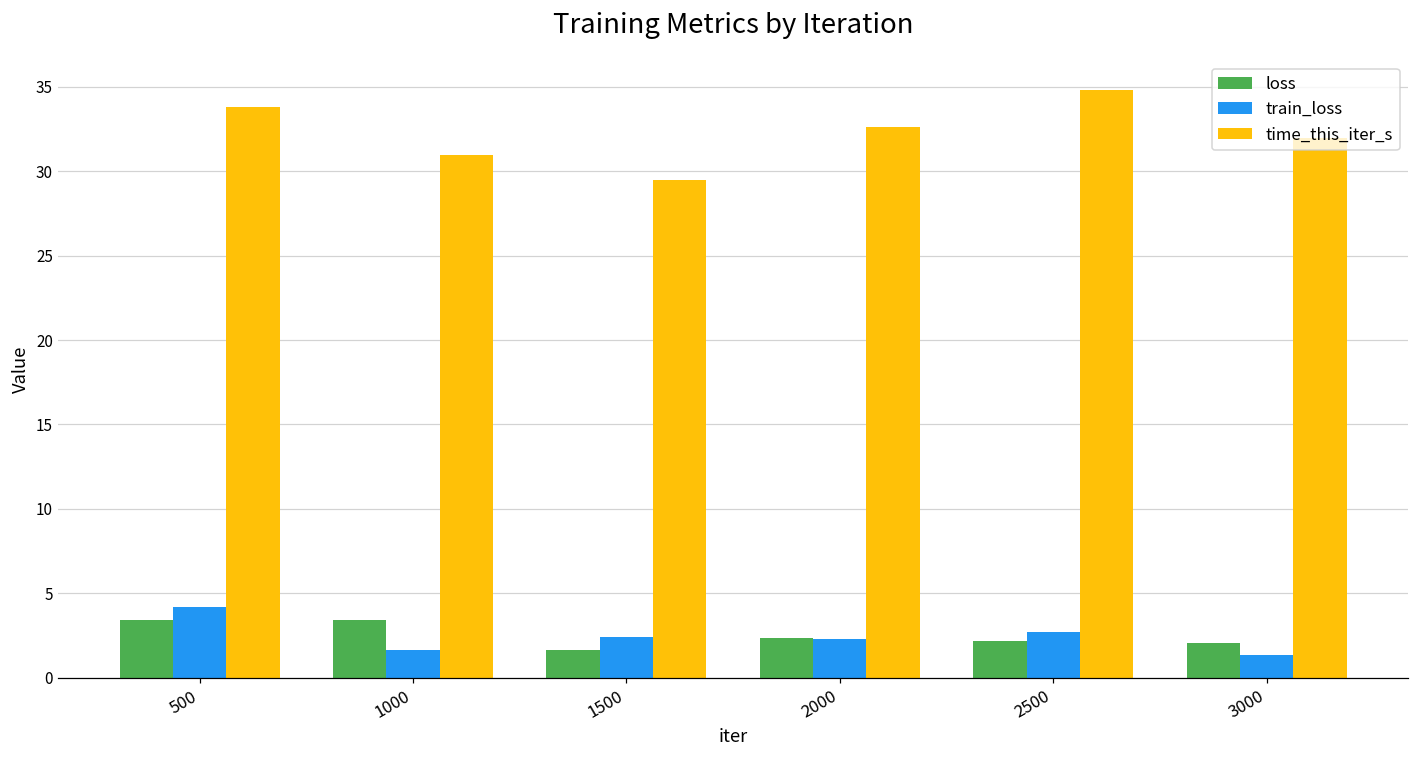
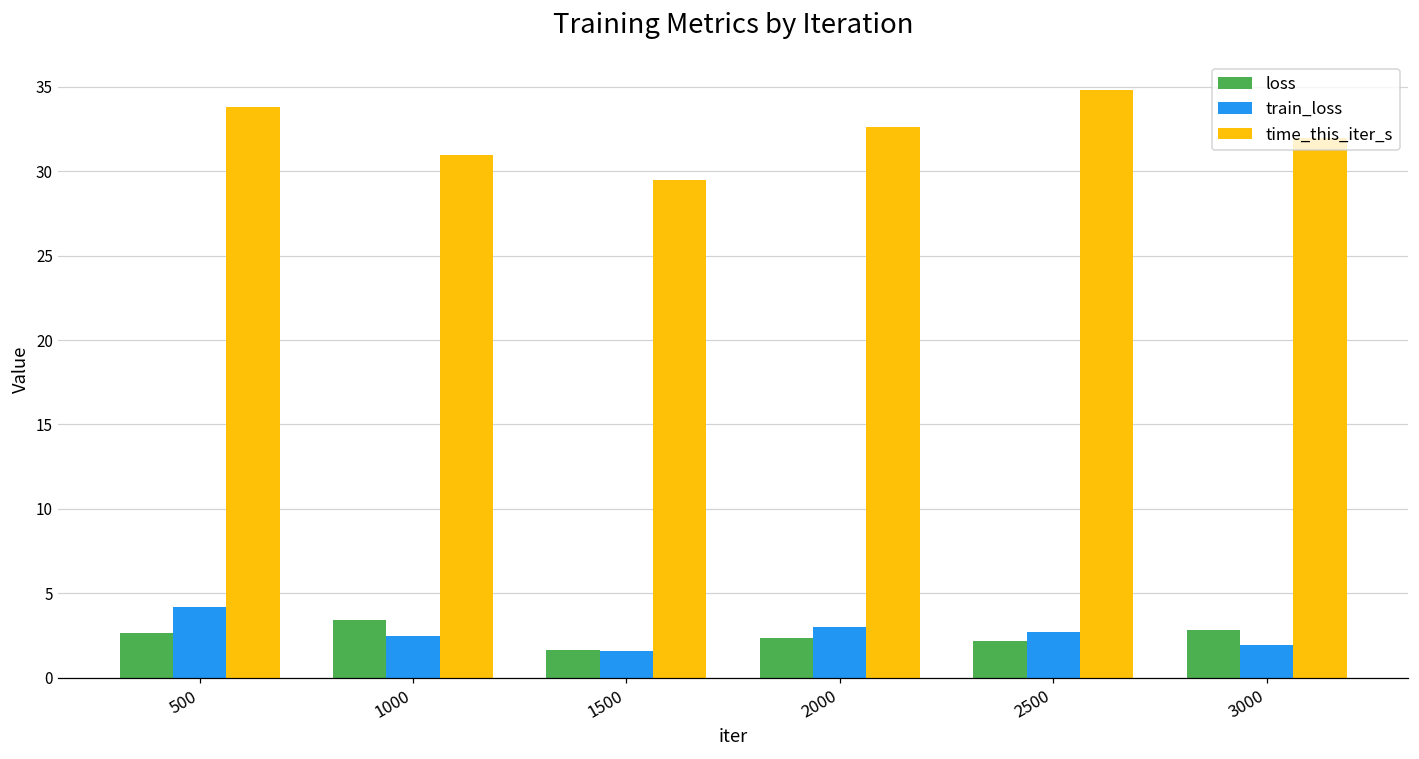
  {
    "loss": {
-     "500": 3.4,
+     "500": 2.6,
      "1000": 3.4,
      "1500": 1.6,
      "2000": 2.4,
      "2500": 2.2,
-     "3000": 2.0
+     "3000": 2.8
    },
    "train_loss": {
      "500": 4.2,
-     "1000": 1.7,
-     "1500": 2.4,
-     "2000": 2.3,
+     "1000": 2.5,
+     "1500": 1.6,
+     "2000": 3.0,
      "2500": 2.7,
-     "3000": 1.3
+     "3000": 1.9
    },
    "time_this_iter_s": {
      "500": 33.8,
      "1000": 31.0,
      "1500": 29.5,
      "2000": 32.6,
      "2500": 34.8
    }
  }
